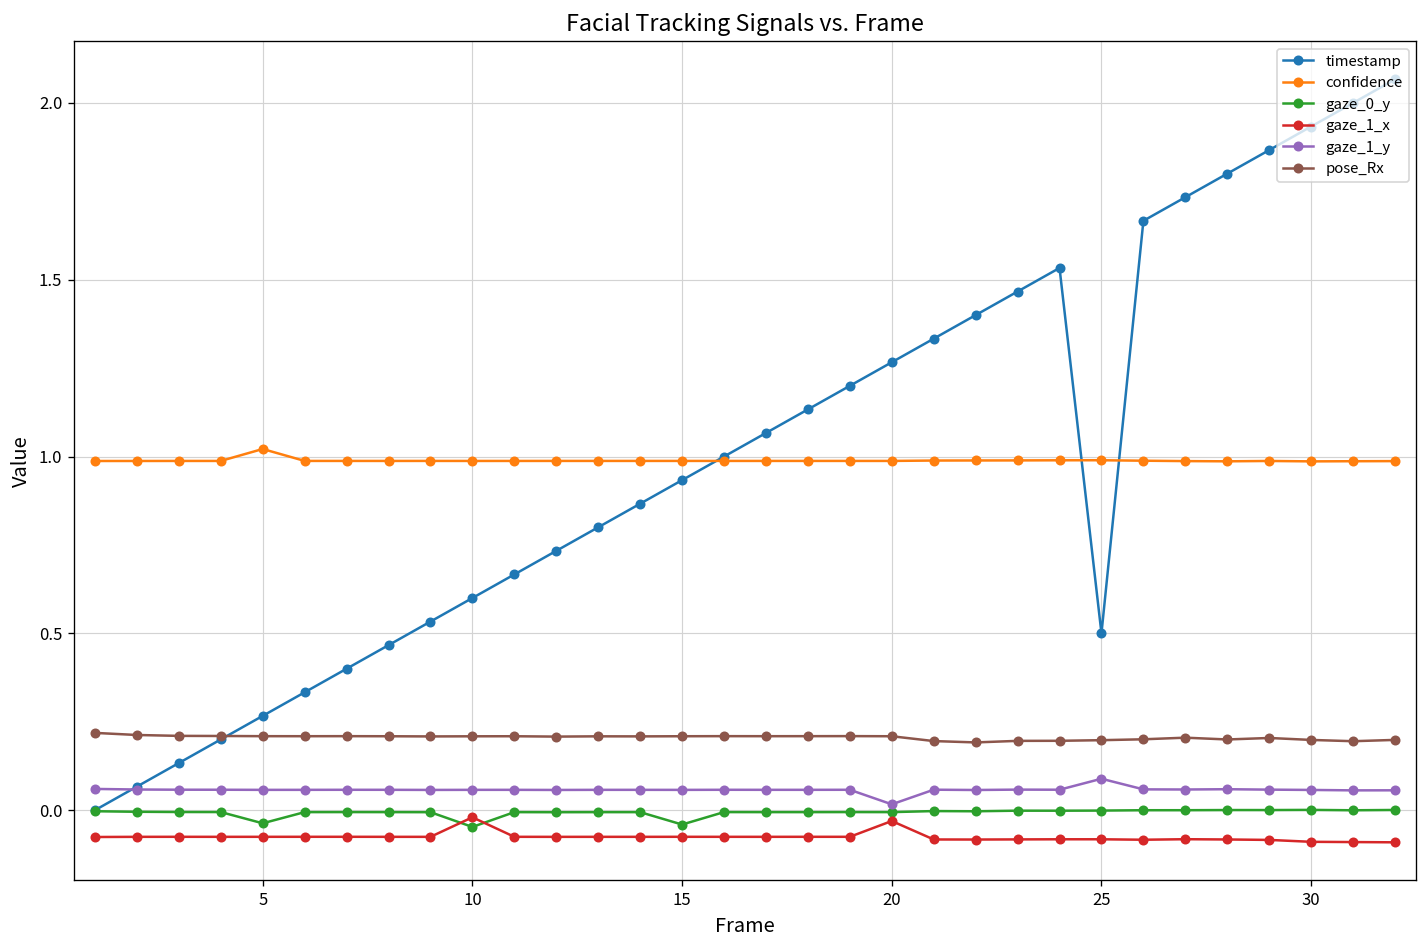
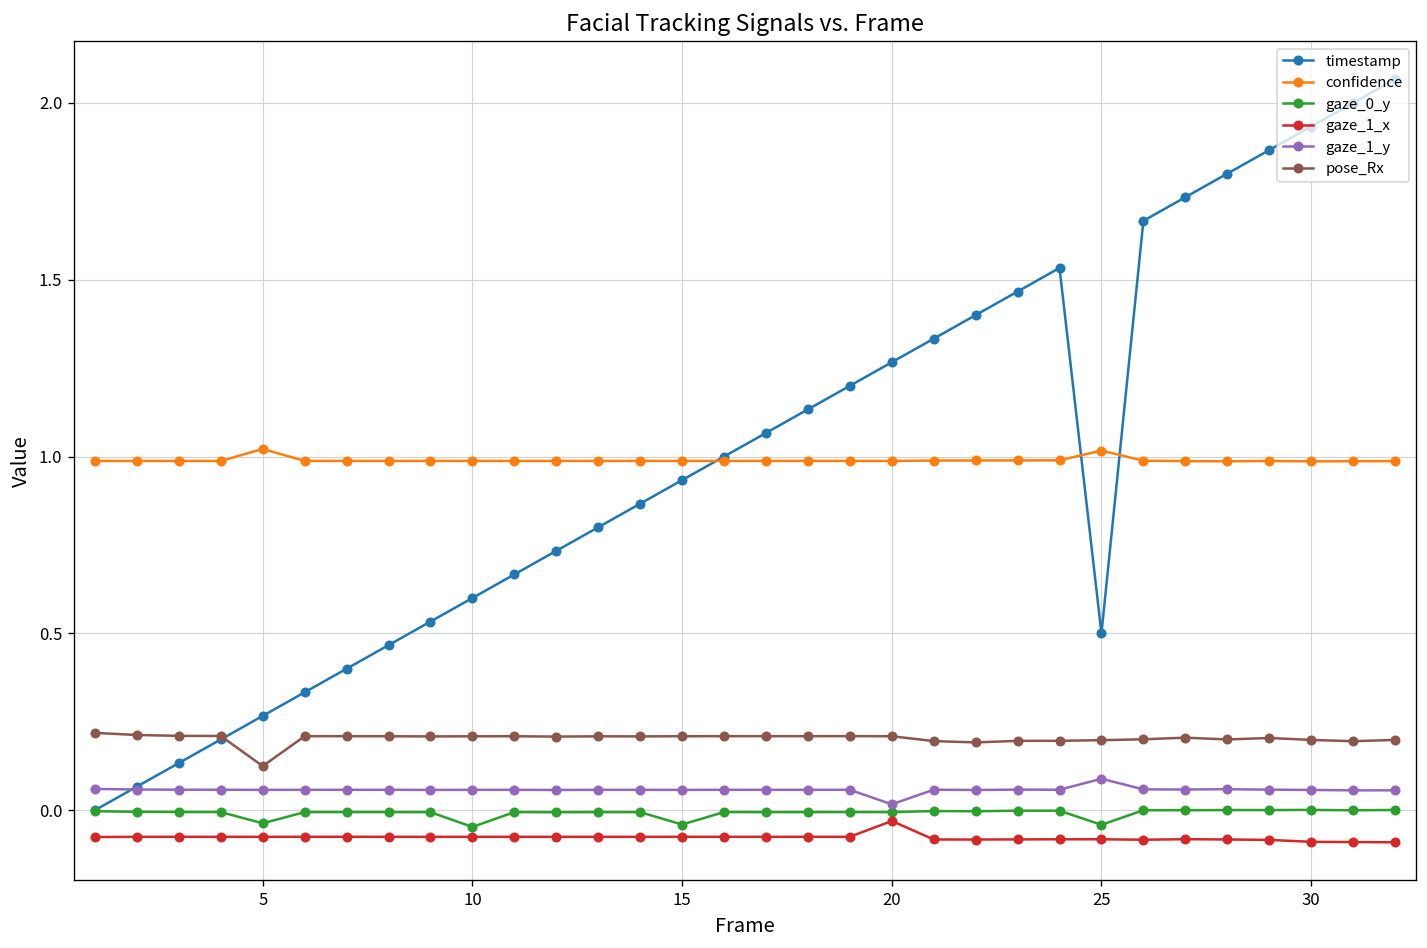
  {
    "timestamp": {
      "5": 0.27,
      "10": 0.60,
      "15": 0.93,
      "20": 1.27,
      "25": 0.50
    },
    "confidence": {
      "5": 1.02,
      "10": 0.99,
      "15": 0.99,
      "20": 0.99,
-     "25": 0.99,
+     "25": 1.02,
      "30": 0.99
    },
    "gaze_0_y": {
      "5": -0.04,
      "10": -0.05,
      "15": -0.04,
      "20": -0.01,
-     "25": 0.00,
+     "25": -0.04,
      "30": 0.00
    },
    "gaze_1_x": {
      "5": -0.08,
-     "10": -0.02,
+     "10": -0.08,
      "15": -0.08,
      "20": -0.03,
      "25": -0.08,
      "30": -0.09
    },
    "gaze_1_y": {
      "5": 0.06,
      "10": 0.06,
      "15": 0.06,
      "20": 0.02,
      "25": 0.09,
      "30": 0.06
    },
    "pose_Rx": {
-     "5": 0.21,
+     "5": 0.12,
      "10": 0.21,
      "15": 0.21,
      "20": 0.21,
      "25": 0.20,
      "30": 0.20
    }
  }
